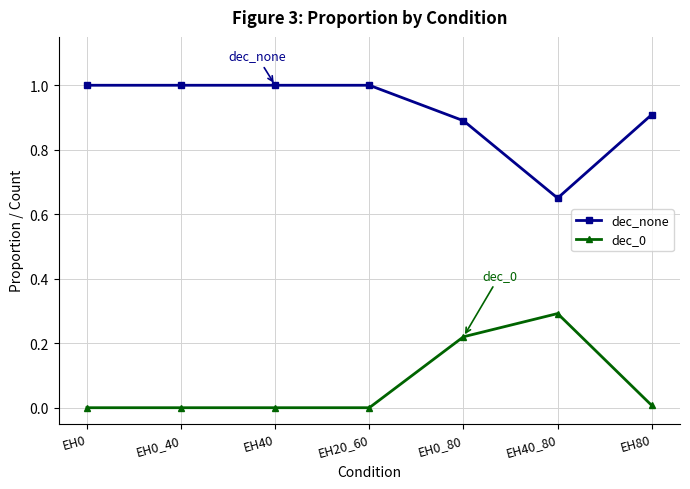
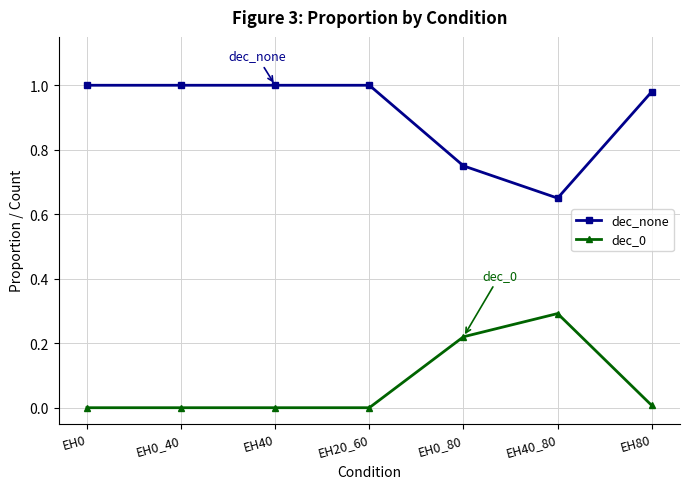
  {
    "dec_none": {
      "EH0": 1.00,
      "EH0_40": 1.00,
      "EH40": 1.00,
      "EH20_60": 1.00,
-     "EH0_80": 0.89,
+     "EH0_80": 0.75,
      "EH40_80": 0.65,
-     "EH80": 0.91
+     "EH80": 0.98
    },
    "dec_0": {
      "EH0_80": 0
    }
  }
